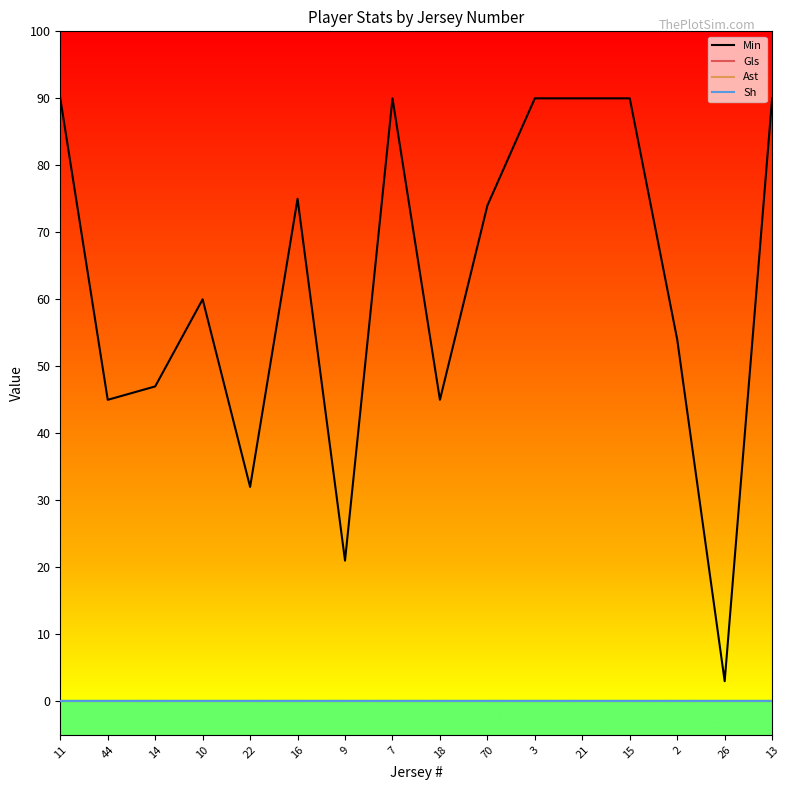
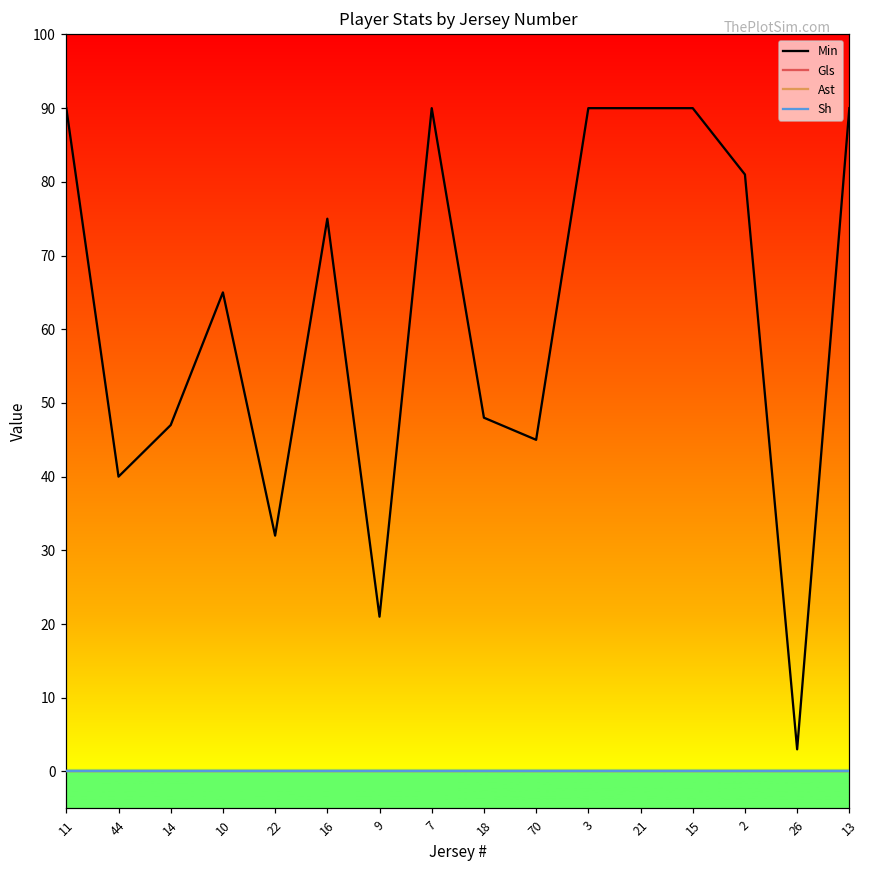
  {
    "Min": {
      "11": 90,
-     "44": 45,
+     "44": 40,
      "14": 47,
-     "10": 60,
+     "10": 65,
      "22": 32,
      "16": 75,
      "9": 21,
      "7": 90,
-     "18": 45,
-     "70": 74,
+     "18": 48,
+     "70": 45,
      "3": 90,
      "21": 90,
      "15": 90,
-     "2": 54,
+     "2": 81,
      "26": 3,
      "13": 90
    },
    "Sh": {
      "11": 0,
      "44": 0,
      "14": 0,
      "10": 0,
      "22": 0,
      "16": 0,
      "9": 0,
      "7": 0,
      "18": 0,
      "70": 0,
      "3": 0,
      "21": 0,
      "15": 0,
      "2": 0,
      "26": 0,
      "13": 0
    }
  }
